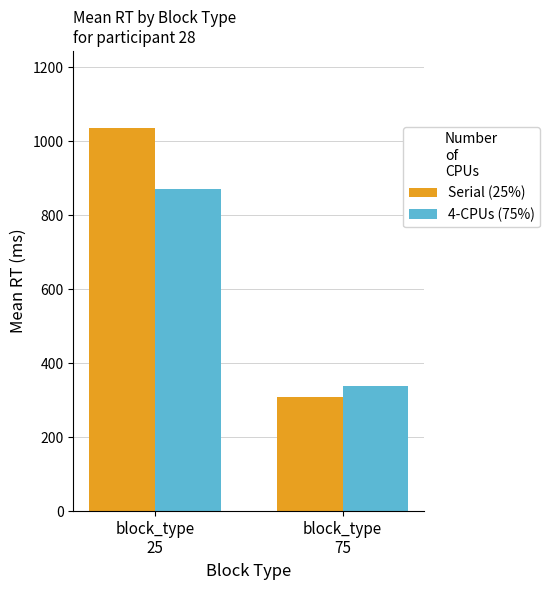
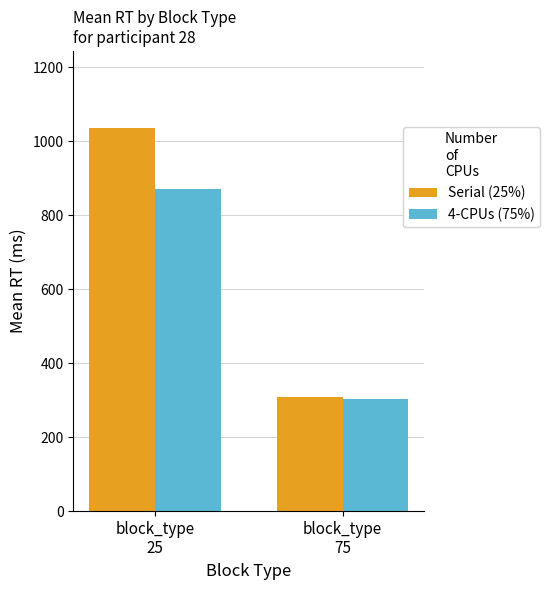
  {
    "Serial (25%)": {
      "block_type 25": 1040,
      "block_type 75": 310
    },
    "4-CPUs (75%)": {
      "block_type 25": 870,
-     "block_type 75": 340
+     "block_type 75": 300
    }
  }
